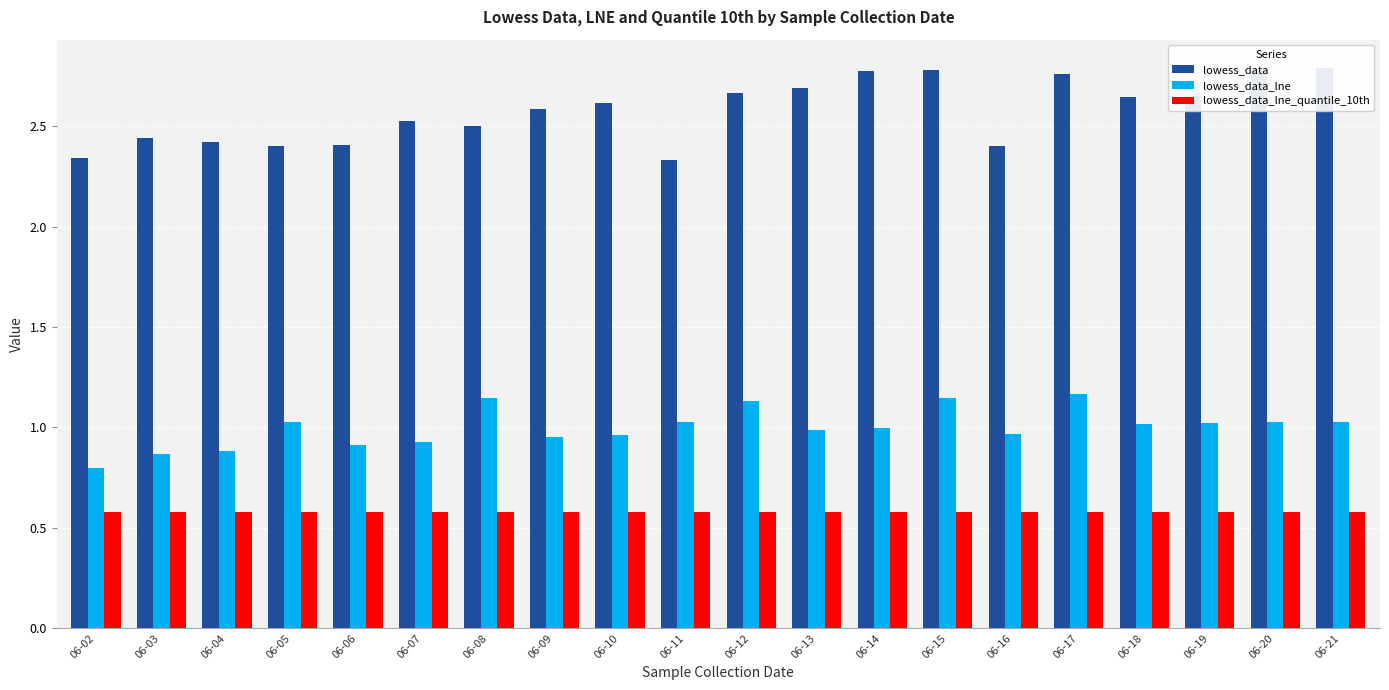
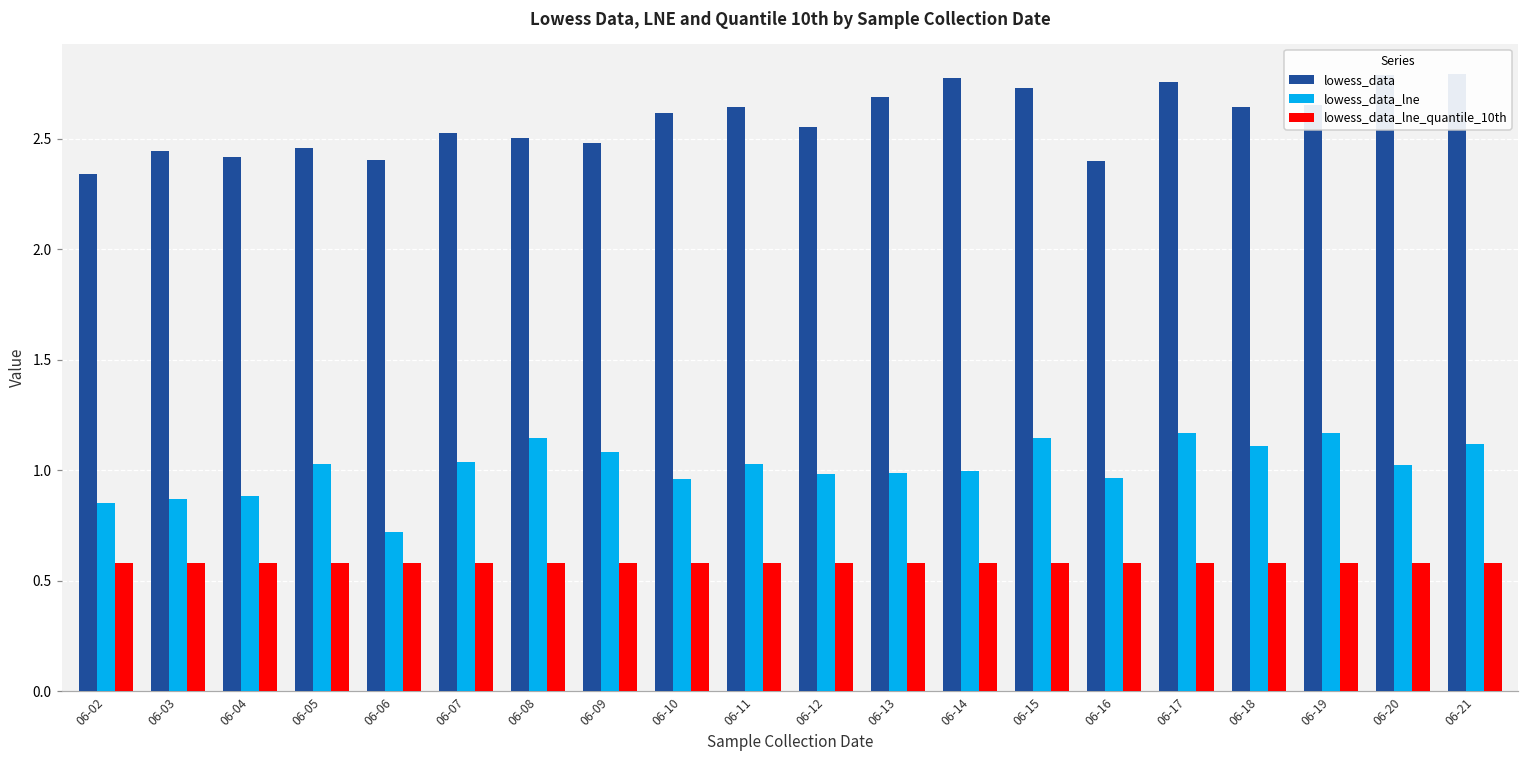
  {
    "lowess_data": {
      "06-02": 2.34,
      "06-03": 2.44,
      "06-04": 2.42,
-     "06-05": 2.40,
+     "06-05": 2.46,
      "06-06": 2.41,
      "06-07": 2.53,
      "06-08": 2.50,
-     "06-09": 2.59,
+     "06-09": 2.48,
      "06-10": 2.62,
-     "06-11": 2.33,
-     "06-12": 2.67,
+     "06-11": 2.64,
+     "06-12": 2.55,
      "06-13": 2.69,
      "06-14": 2.77,
-     "06-15": 2.78,
+     "06-15": 2.73,
      "06-16": 2.40,
      "06-17": 2.76,
      "06-18": 2.65
    },
    "lowess_data_lne": {
-     "06-02": 0.80,
+     "06-02": 0.85,
      "06-03": 0.87,
      "06-04": 0.88,
      "06-05": 1.03,
-     "06-06": 0.91,
-     "06-07": 0.93,
+     "06-06": 0.72,
+     "06-07": 1.04,
      "06-08": 1.14,
-     "06-09": 0.95,
+     "06-09": 1.08,
      "06-10": 0.96,
      "06-11": 1.03,
-     "06-12": 1.13,
+     "06-12": 0.98,
      "06-13": 0.99,
      "06-14": 1.00,
      "06-15": 1.15,
      "06-16": 0.97,
      "06-17": 1.17,
-     "06-18": 1.02,
-     "06-19": 1.02,
+     "06-18": 1.11,
+     "06-19": 1.17,
      "06-20": 1.02,
-     "06-21": 1.03
+     "06-21": 1.12
    },
    "lowess_data_lne_quantile_10th": {
      "06-02": 0.58,
      "06-03": 0.58,
      "06-04": 0.58,
      "06-05": 0.58,
      "06-06": 0.58,
      "06-07": 0.58,
      "06-08": 0.58,
      "06-09": 0.58,
      "06-10": 0.58,
      "06-11": 0.58,
      "06-12": 0.58,
      "06-13": 0.58,
      "06-14": 0.58,
      "06-15": 0.58,
      "06-16": 0.58,
      "06-17": 0.58,
      "06-18": 0.58,
      "06-19": 0.58,
      "06-20": 0.58,
      "06-21": 0.58
    }
  }
